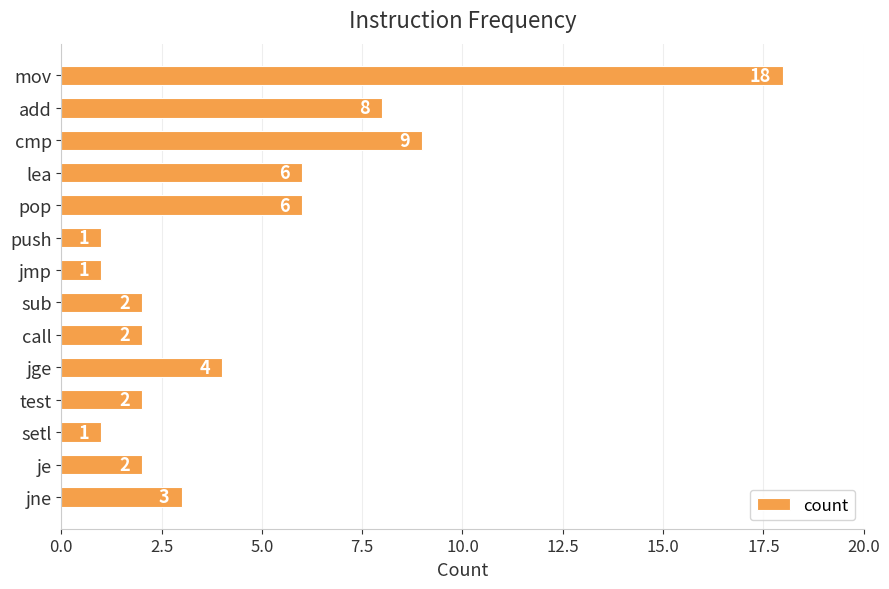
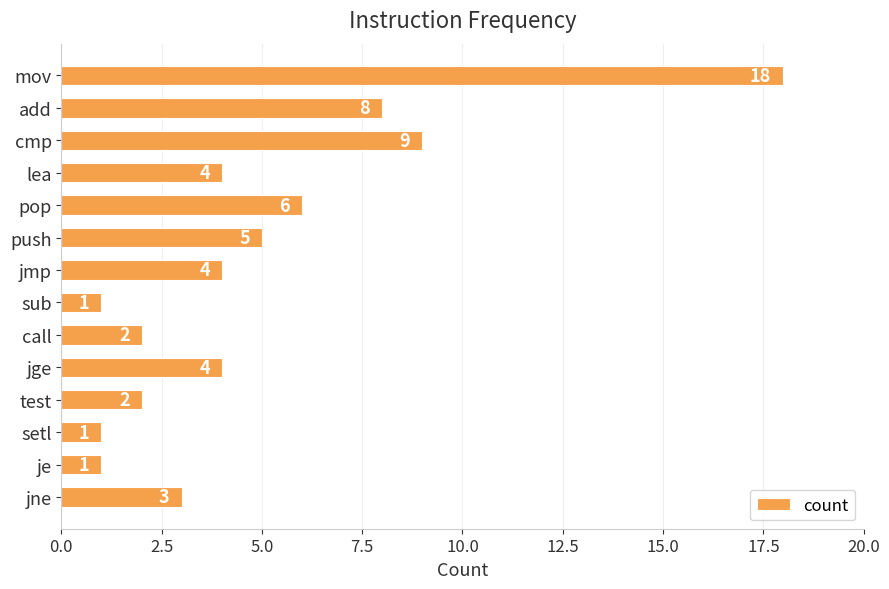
  {
    "mov": 18,
    "add": 8,
    "cmp": 9,
-   "lea": 6,
+   "lea": 4,
    "pop": 6,
-   "push": 1,
-   "jmp": 1,
-   "sub": 2,
+   "push": 5,
+   "jmp": 4,
+   "sub": 1,
    "call": 2,
    "jge": 4,
    "test": 2,
    "setl": 1,
-   "je": 2,
+   "je": 1,
    "jne": 3
  }
